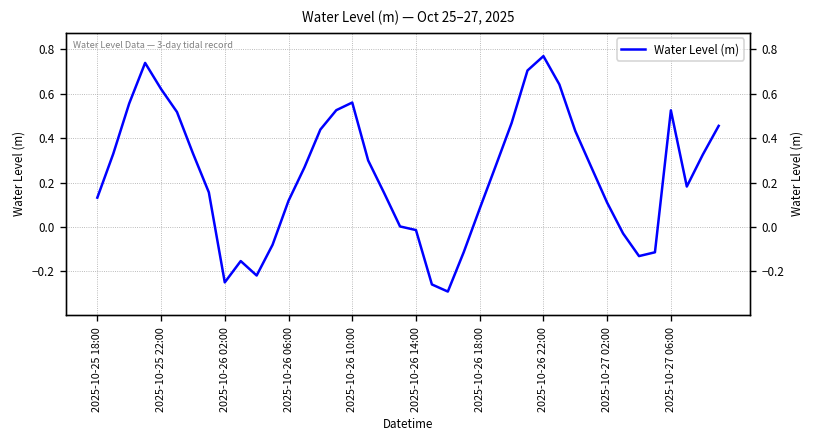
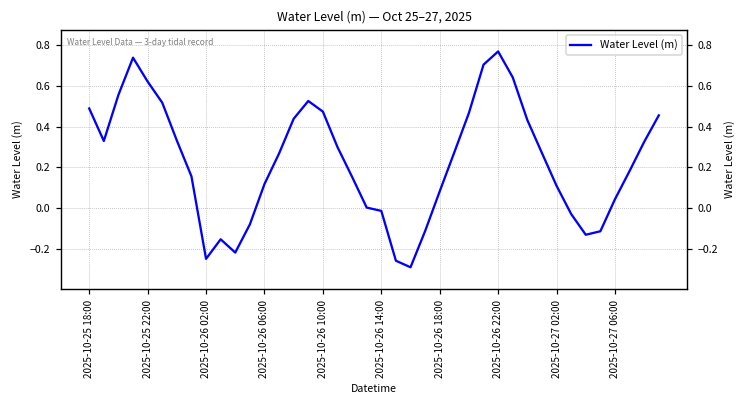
  {
-   "2025-10-25 18:00": 0.13,
+   "2025-10-25 18:00": 0.49,
    "2025-10-25 22:00": 0.62,
    "2025-10-26 02:00": -0.25,
    "2025-10-26 06:00": 0.12,
-   "2025-10-26 10:00": 0.56,
+   "2025-10-26 10:00": 0.47,
    "2025-10-26 14:00": -0.01,
    "2025-10-26 18:00": 0.08,
    "2025-10-26 22:00": 0.77,
    "2025-10-27 02:00": 0.11,
-   "2025-10-27 06:00": 0.52
+   "2025-10-27 06:00": 0.04
  }
